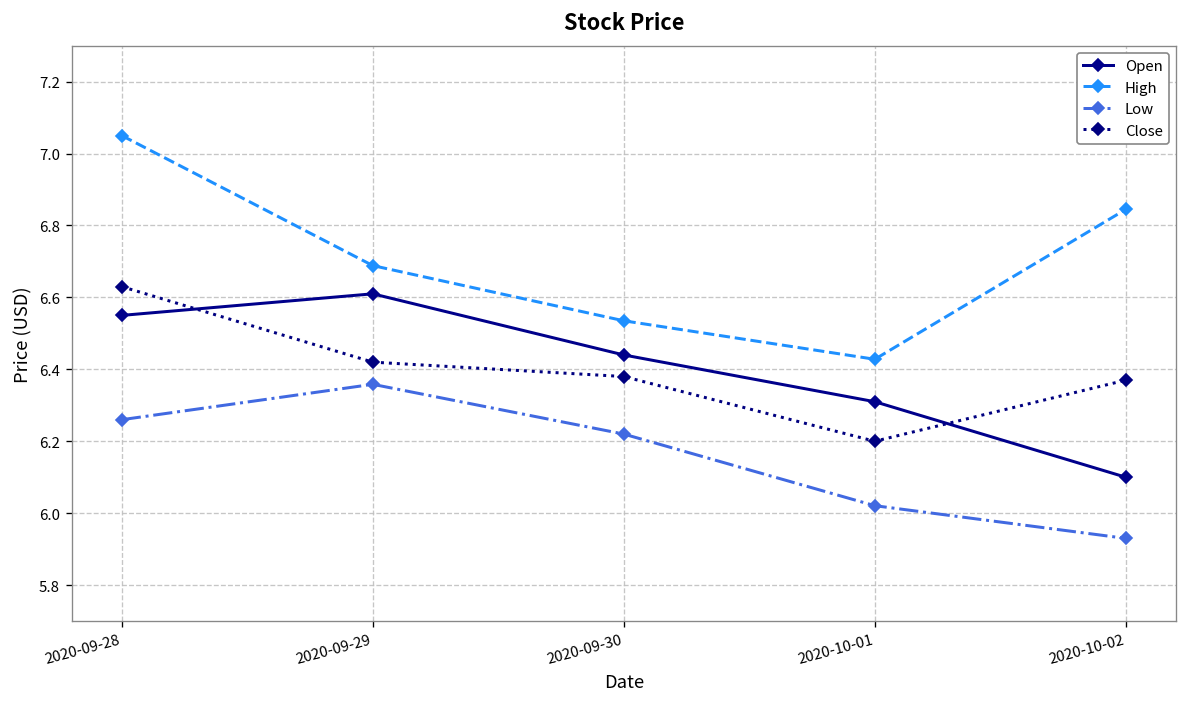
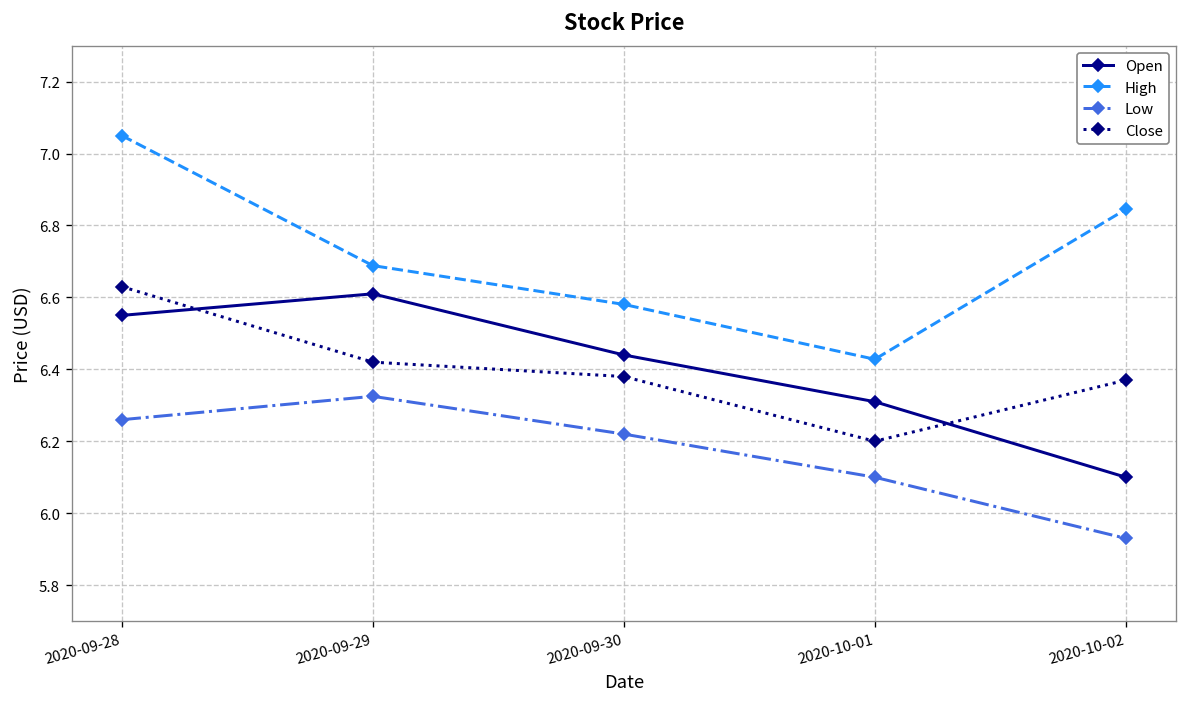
  {
    "High": {
      "2020-09-28": 7.05,
      "2020-09-29": 6.69,
-     "2020-09-30": 6.53,
+     "2020-09-30": 6.58,
      "2020-10-01": 6.43,
      "2020-10-02": 6.84
    },
    "Low": {
      "2020-09-28": 6.26,
-     "2020-09-29": 6.36,
+     "2020-09-29": 6.32,
      "2020-09-30": 6.22,
-     "2020-10-01": 6.02,
+     "2020-10-01": 6.10,
      "2020-10-02": 5.93
    }
  }
